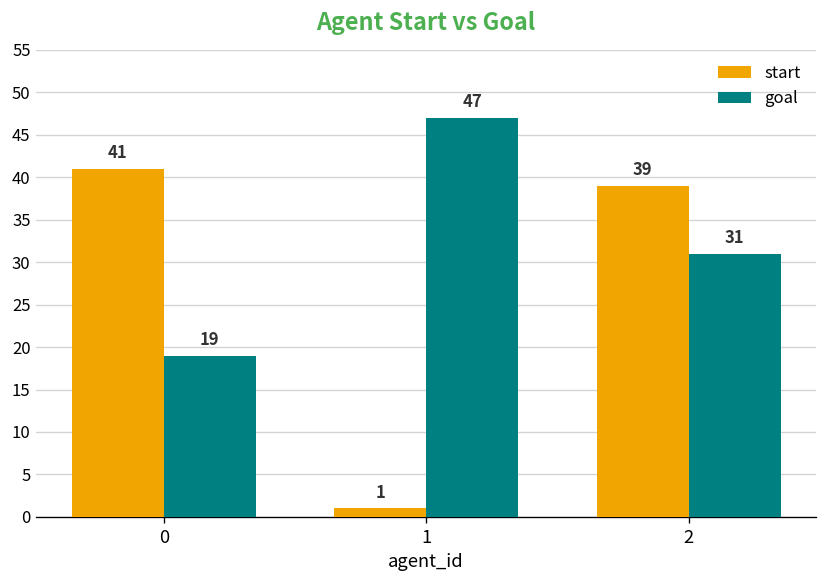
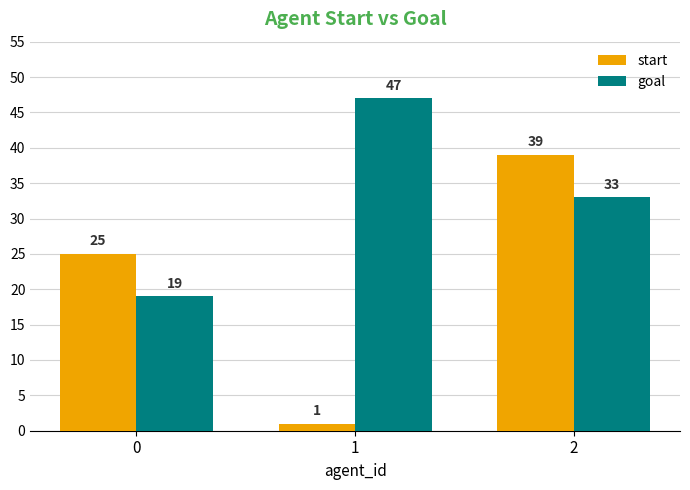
  {
    "start": {
-     "0": 41,
+     "0": 25,
      "1": 1,
      "2": 39
    },
    "goal": {
      "0": 19,
      "1": 47,
-     "2": 31
+     "2": 33
    }
  }
